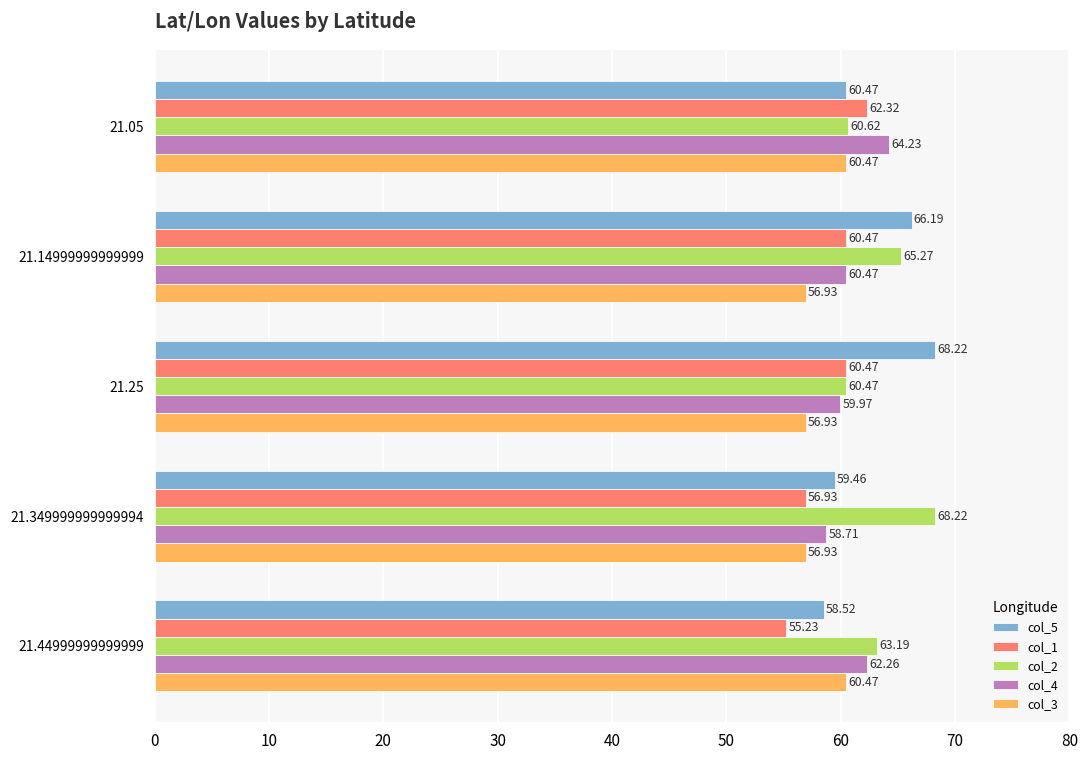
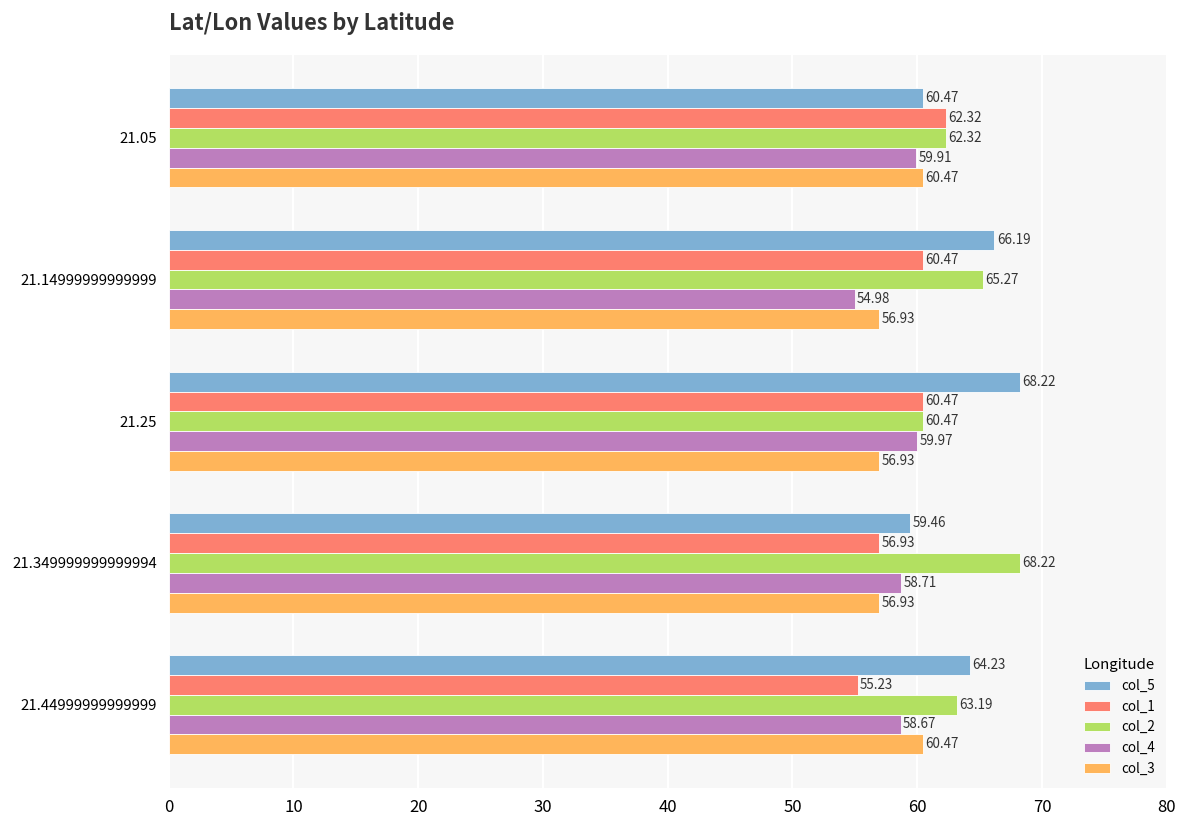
  {
    "col_5": {
      "21.05": 60.47,
      "21.14999999999999": 66.19,
      "21.25": 68.22,
      "21.349999999999994": 59.46,
-     "21.44999999999999": 58.52
+     "21.44999999999999": 64.23
    },
    "col_2": {
-     "21.05": 60.62,
+     "21.05": 62.32,
      "21.14999999999999": 65.27,
      "21.25": 60.47,
      "21.349999999999994": 68.22,
      "21.44999999999999": 63.19
    },
    "col_4": {
-     "21.05": 64.23,
-     "21.14999999999999": 60.47,
+     "21.05": 59.91,
+     "21.14999999999999": 54.98,
      "21.25": 59.97,
      "21.349999999999994": 58.71,
-     "21.44999999999999": 62.26
+     "21.44999999999999": 58.67
    }
  }
